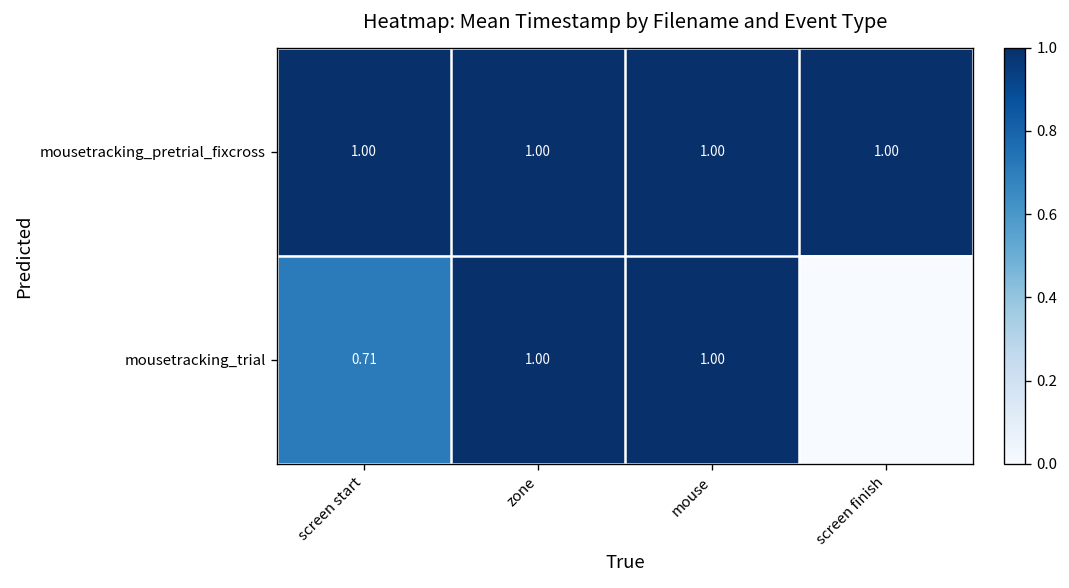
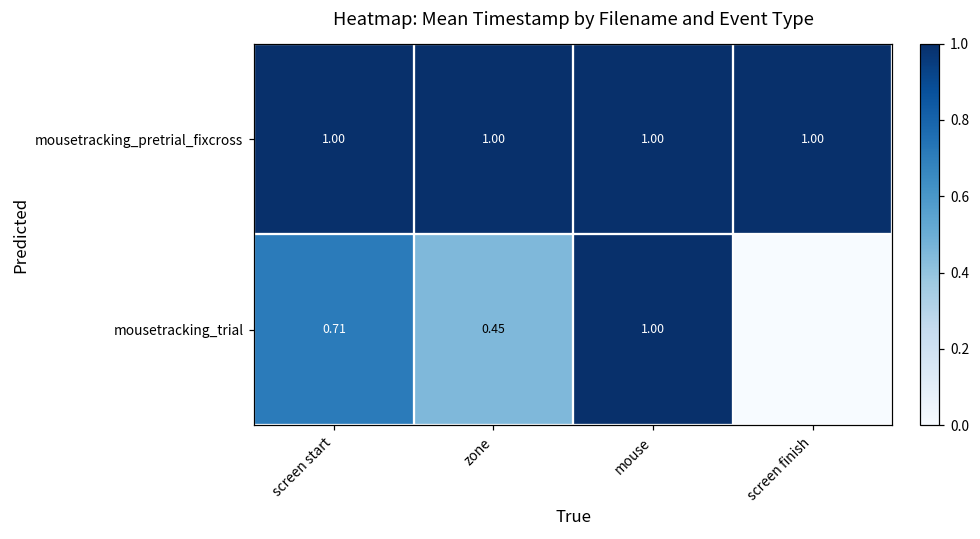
  {
    "mousetracking_pretrial_fixcross": {
      "screen start": 1.00,
      "zone": 1.00,
      "mouse": 1.00,
      "screen finish": 1.00
    },
    "mousetracking_trial": {
      "screen start": 0.71,
-     "zone": 1.00,
+     "zone": 0.45,
      "mouse": 1.00
    }
  }
